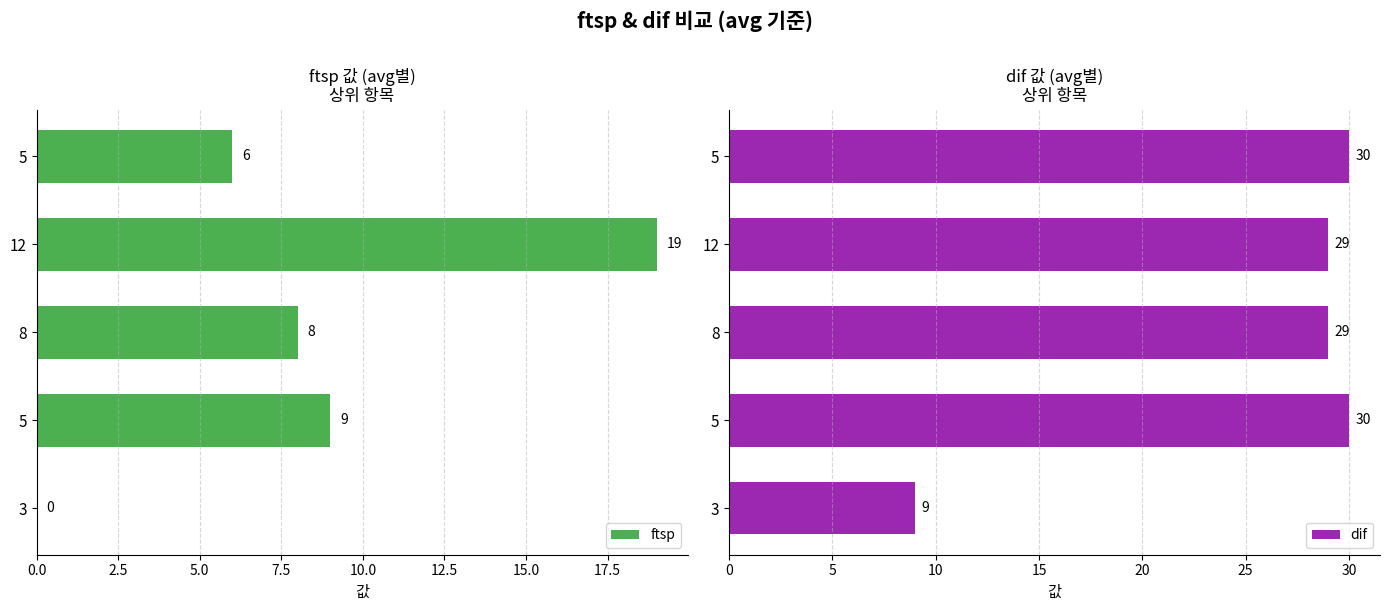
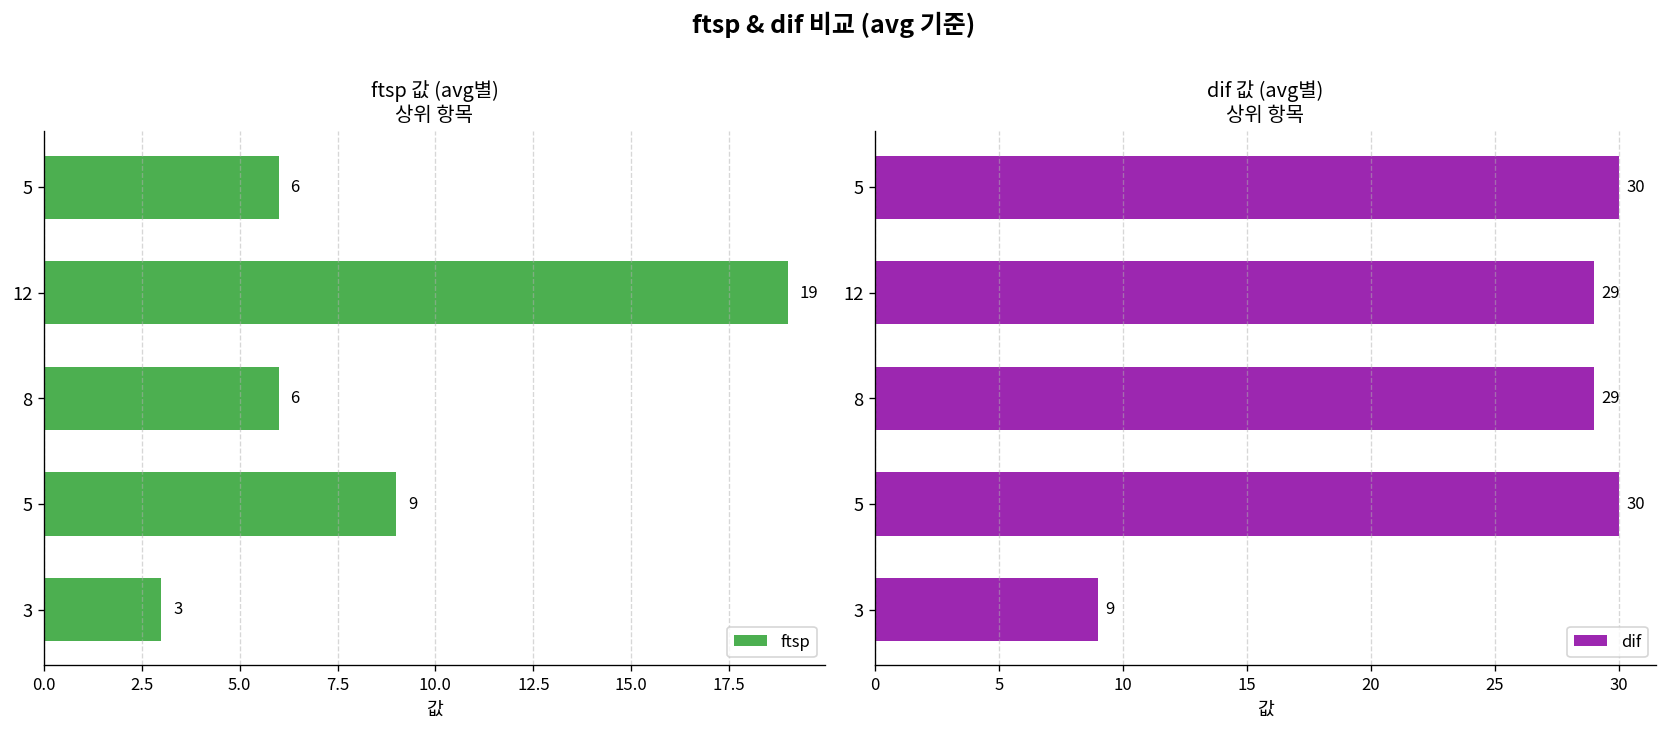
  {
    "ftsp 값 (avg별) 상위 항목": {
      "12": 19,
-     "8": 8,
-     "3": 0
+     "8": 6,
+     "3": 3
    },
    "dif 값 (avg별) 상위 항목": {
      "12": 29,
      "8": 29,
      "3": 9
    }
  }
